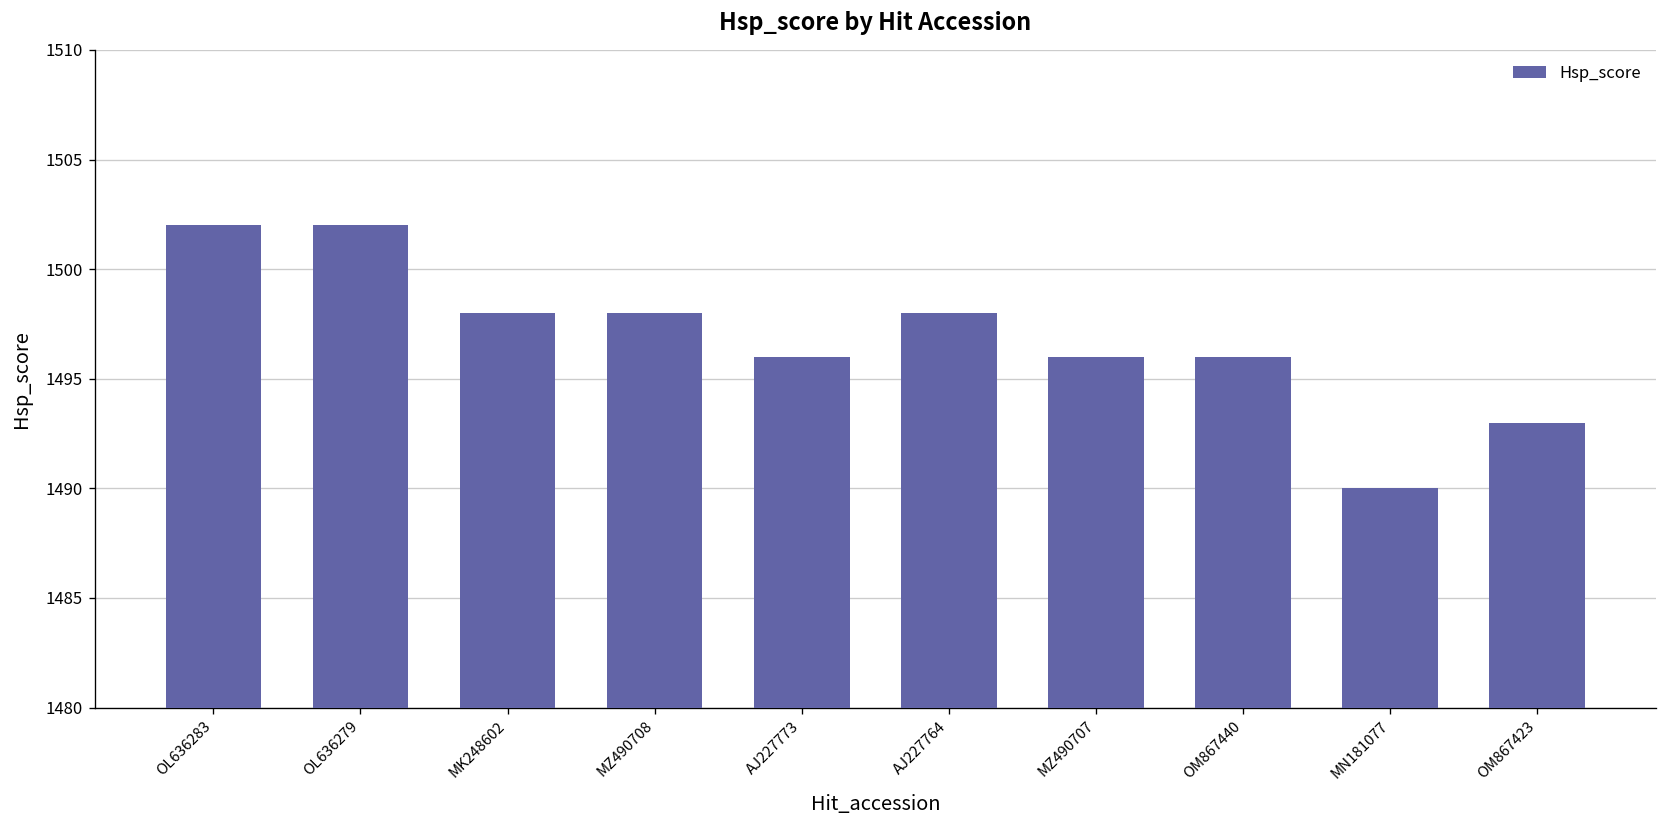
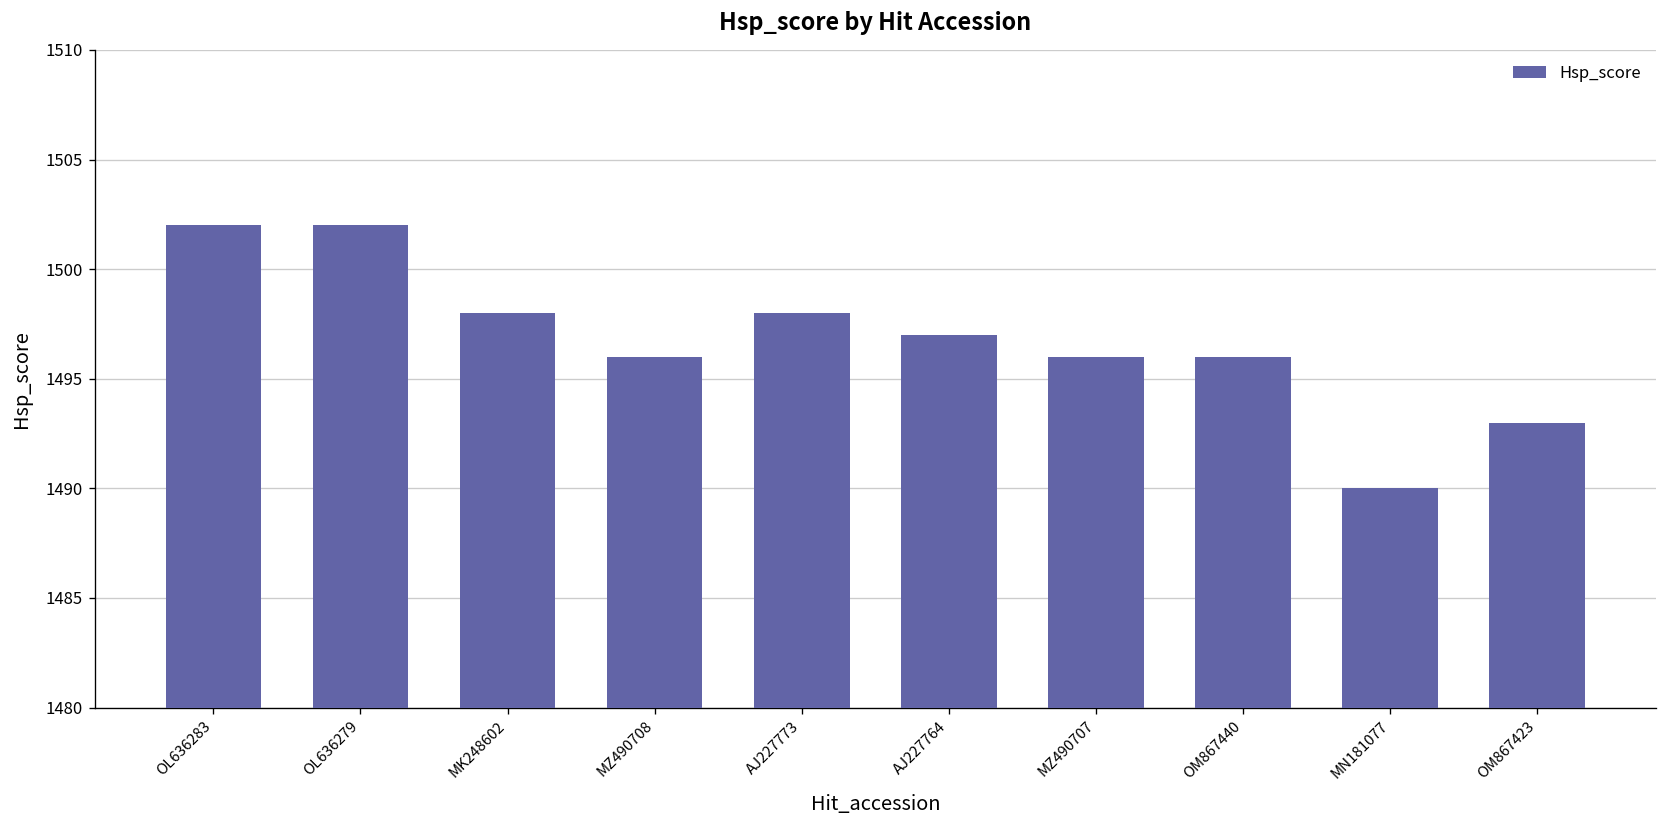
  {
    "OL636283": 1502,
    "OL636279": 1502,
    "MK248602": 1498,
-   "MZ490708": 1498,
-   "AJ227773": 1496,
-   "AJ227764": 1498,
+   "MZ490708": 1496,
+   "AJ227773": 1498,
+   "AJ227764": 1497,
    "MZ490707": 1496,
    "OM867440": 1496,
    "MN181077": 1490,
    "OM867423": 1493
  }
